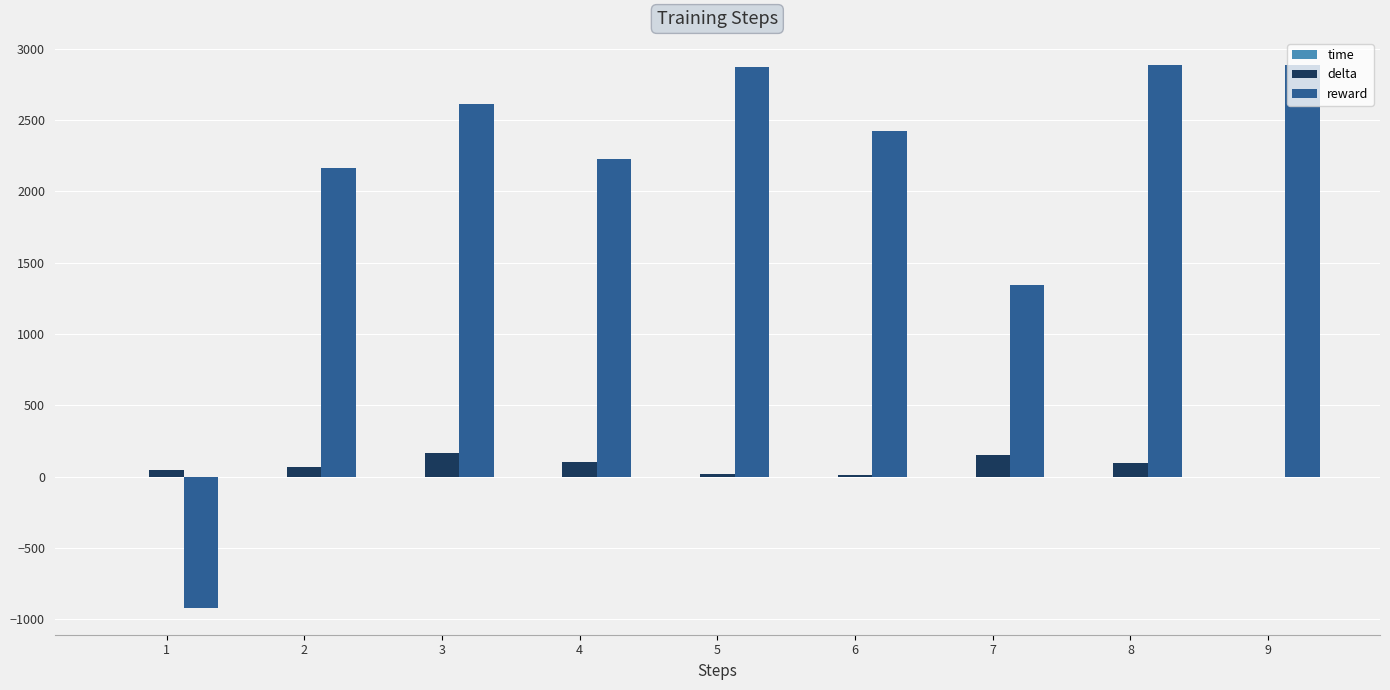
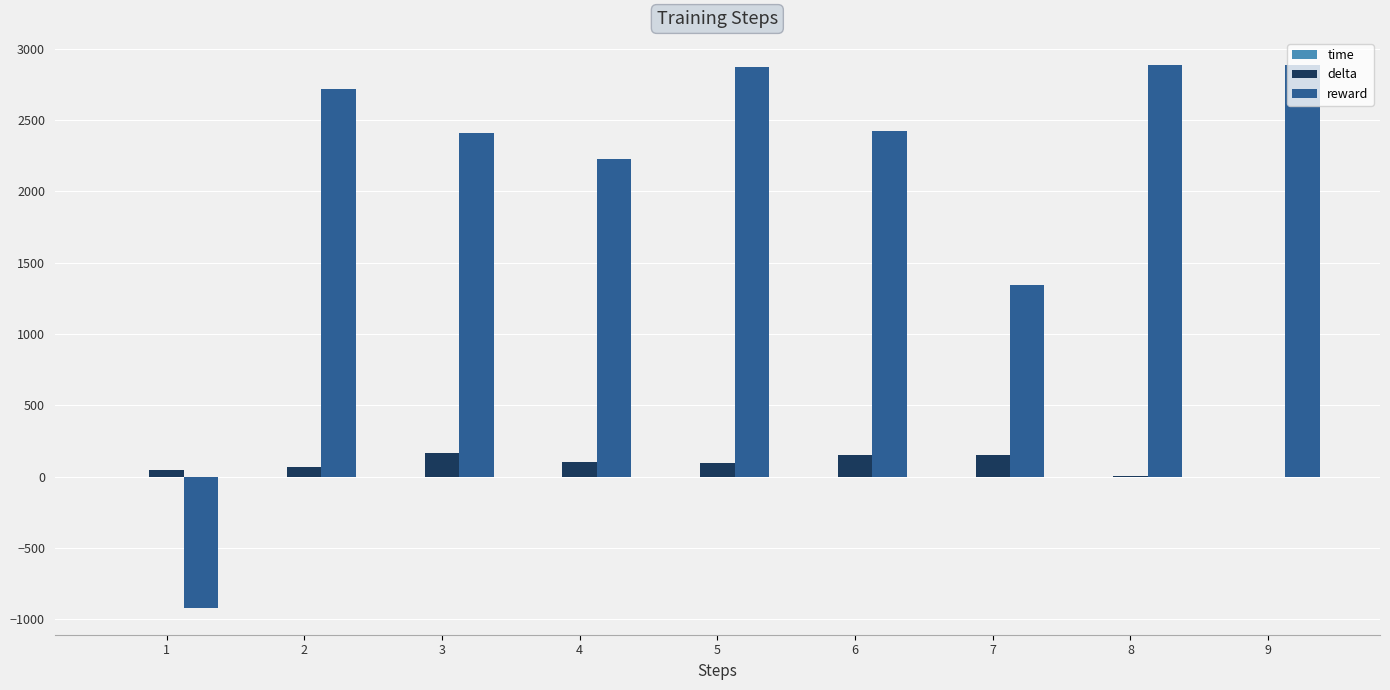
  {
    "delta": {
      "1": 50,
      "2": 70,
      "3": 160,
      "4": 100,
-     "5": 20,
-     "6": 10,
+     "5": 90,
+     "6": 150,
      "7": 150,
-     "8": 100
+     "8": 10
    },
    "reward": {
      "1": -920,
-     "2": 2160,
-     "3": 2610,
+     "2": 2720,
+     "3": 2410,
      "4": 2230,
      "5": 2870,
      "6": 2420,
      "7": 1340,
      "8": 2890
    }
  }
